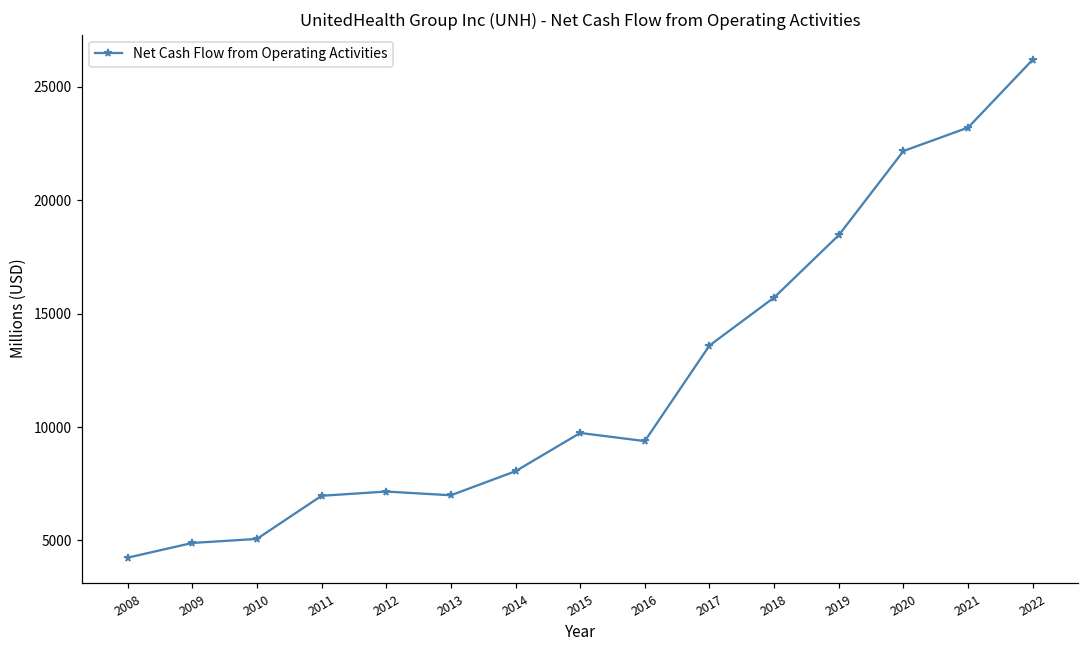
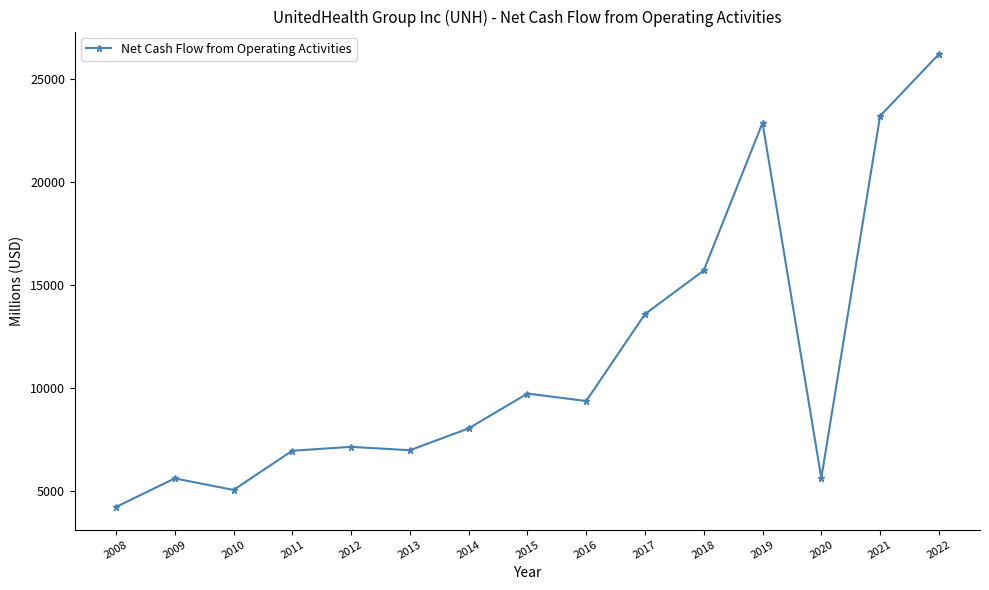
  {
    "2008": 4200,
-   "2009": 4900,
+   "2009": 5600,
    "2010": 5100,
    "2011": 7000,
    "2012": 7200,
    "2013": 7000,
    "2014": 8100,
    "2015": 9700,
    "2016": 9400,
    "2017": 13600,
    "2018": 15700,
-   "2019": 18500,
-   "2020": 22200,
+   "2019": 22900,
+   "2020": 5600,
    "2021": 23200,
    "2022": 26200
  }
